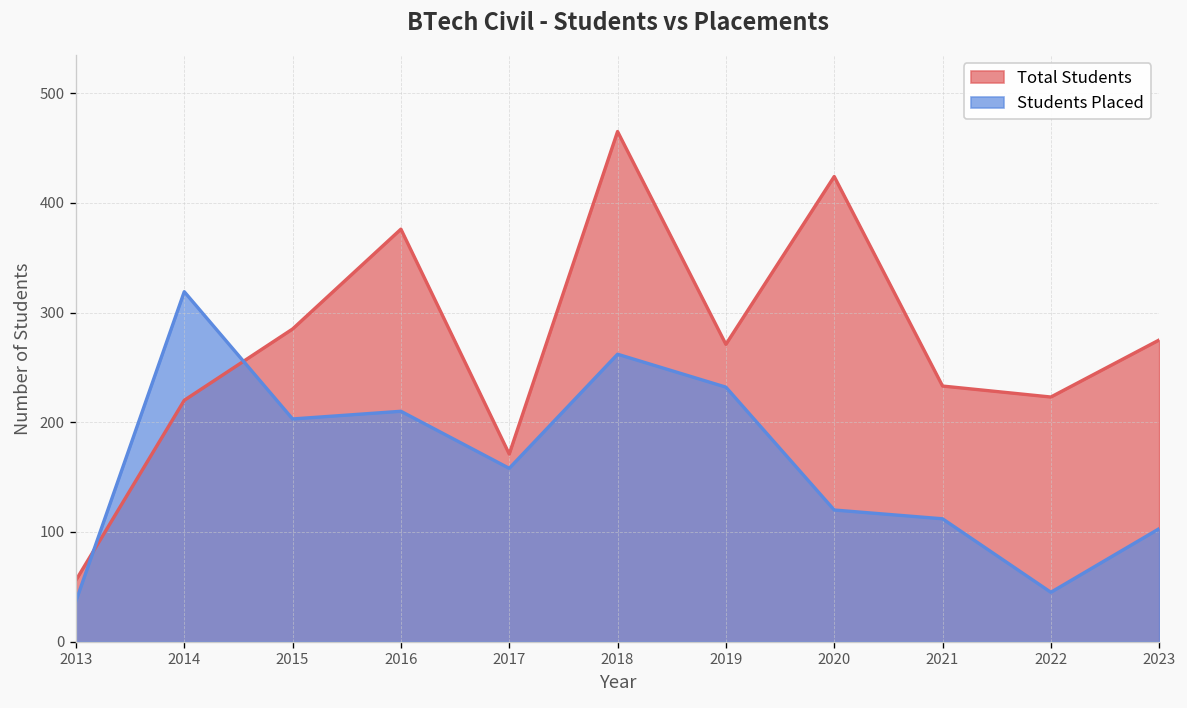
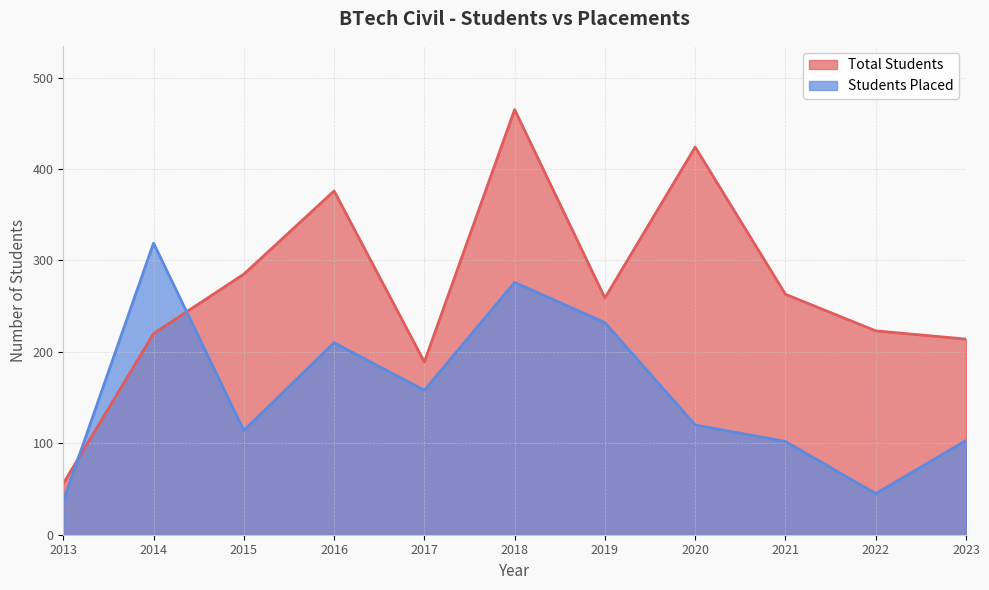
  {
    "Total Students": {
      "2013": 60,
      "2014": 220,
      "2015": 290,
      "2016": 380,
-     "2017": 170,
+     "2017": 190,
      "2018": 470,
-     "2019": 270,
+     "2019": 260,
      "2020": 420,
-     "2021": 230,
+     "2021": 260,
      "2022": 220,
-     "2023": 280
+     "2023": 210
    },
    "Students Placed": {
      "2013": 40,
      "2014": 320,
-     "2015": 200,
+     "2015": 110,
      "2016": 210,
      "2017": 160,
-     "2018": 260,
+     "2018": 280,
      "2019": 230,
      "2020": 120,
-     "2021": 110,
+     "2021": 100,
      "2022": 50,
      "2023": 100
    }
  }
